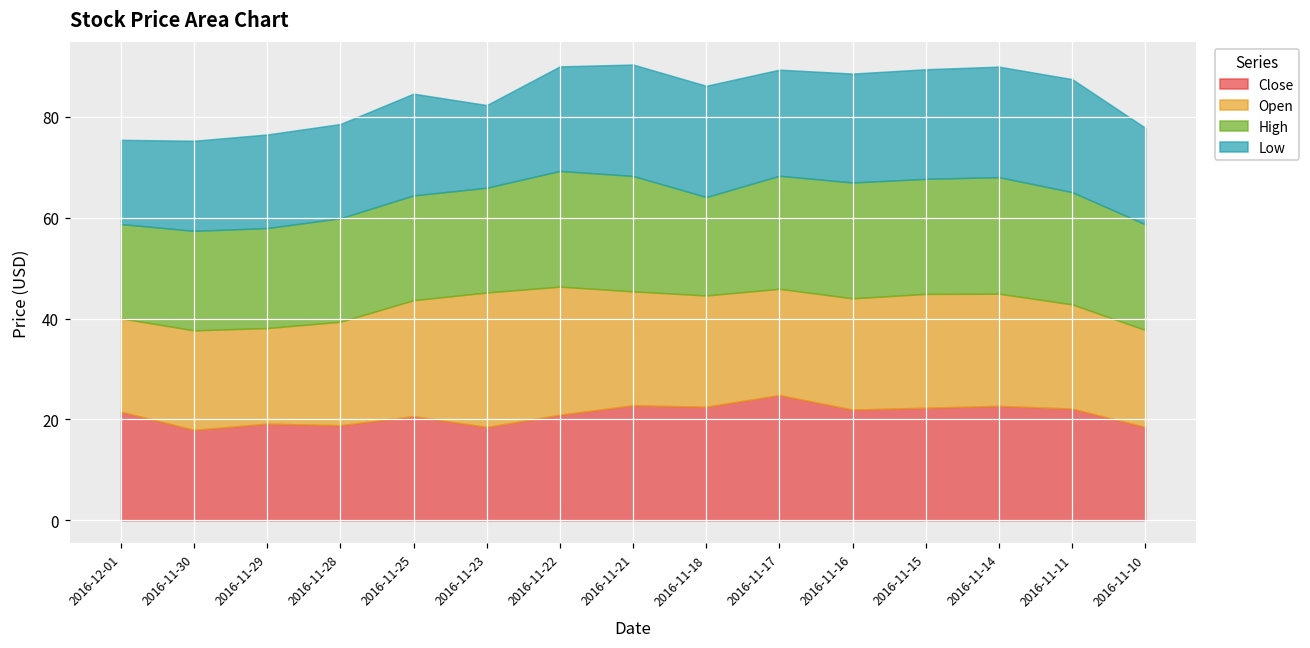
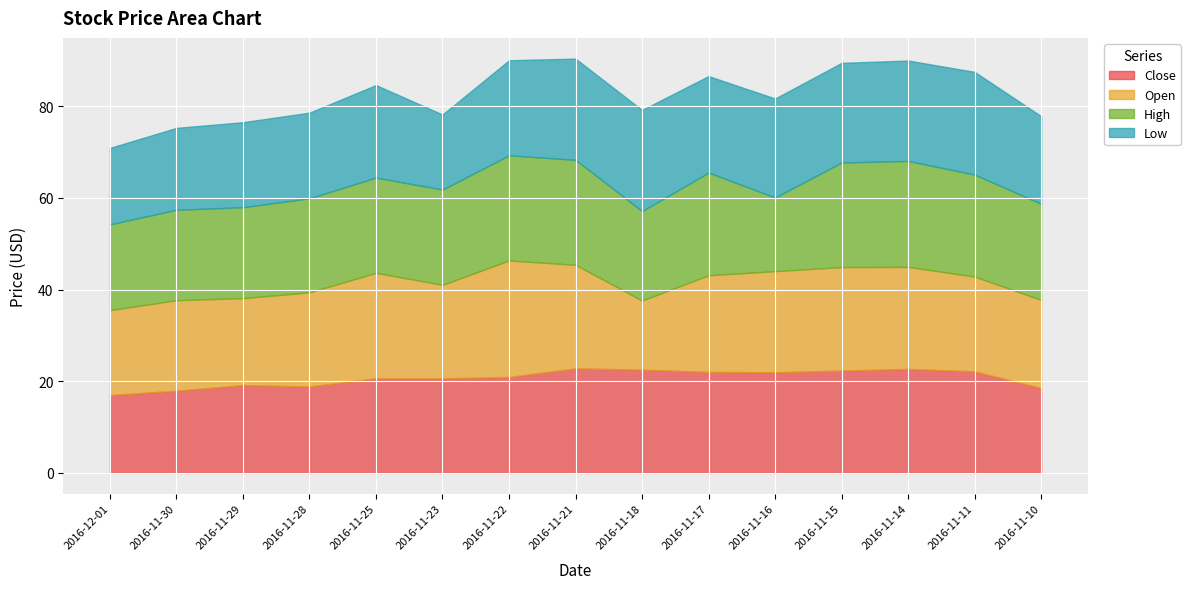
  {
    "Close": {
-     "2016-12-01": 22,
+     "2016-12-01": 17,
      "2016-11-30": 18,
      "2016-11-29": 19,
      "2016-11-28": 19,
      "2016-11-25": 21,
-     "2016-11-23": 19,
+     "2016-11-23": 21,
      "2016-11-22": 21,
      "2016-11-21": 23,
      "2016-11-18": 23,
-     "2016-11-17": 25,
+     "2016-11-17": 22,
      "2016-11-16": 22,
      "2016-11-15": 22,
      "2016-11-14": 23,
      "2016-11-11": 22,
      "2016-11-10": 19
    },
    "Open": {
      "2016-12-01": 19,
      "2016-11-30": 20,
      "2016-11-29": 19,
      "2016-11-28": 21,
      "2016-11-25": 23,
-     "2016-11-23": 27,
+     "2016-11-23": 20,
      "2016-11-22": 25,
      "2016-11-21": 23,
-     "2016-11-18": 22,
+     "2016-11-18": 15,
      "2016-11-17": 21,
      "2016-11-16": 22,
      "2016-11-15": 23,
      "2016-11-14": 22,
      "2016-11-11": 21,
      "2016-11-10": 19
    },
    "High": {
      "2016-12-01": 19,
      "2016-11-30": 20,
      "2016-11-29": 20,
      "2016-11-28": 21,
      "2016-11-25": 21,
      "2016-11-23": 21,
      "2016-11-22": 23,
      "2016-11-21": 23,
      "2016-11-18": 20,
      "2016-11-17": 22,
-     "2016-11-16": 23,
+     "2016-11-16": 16,
      "2016-11-15": 23,
      "2016-11-14": 23,
      "2016-11-11": 22,
      "2016-11-10": 21
    },
    "Low": {
      "2016-12-01": 17,
      "2016-11-30": 18,
      "2016-11-29": 19,
      "2016-11-28": 19,
      "2016-11-25": 20,
      "2016-11-23": 16,
      "2016-11-22": 21,
      "2016-11-21": 22,
      "2016-11-18": 22,
      "2016-11-17": 21,
      "2016-11-16": 22,
      "2016-11-15": 22,
      "2016-11-14": 22,
      "2016-11-11": 22,
      "2016-11-10": 19
    }
  }
